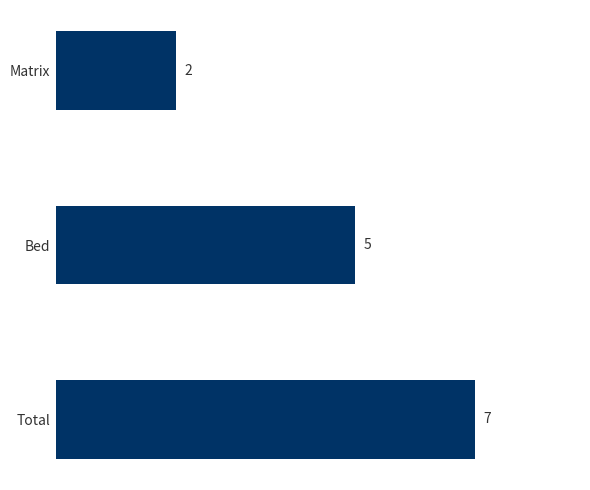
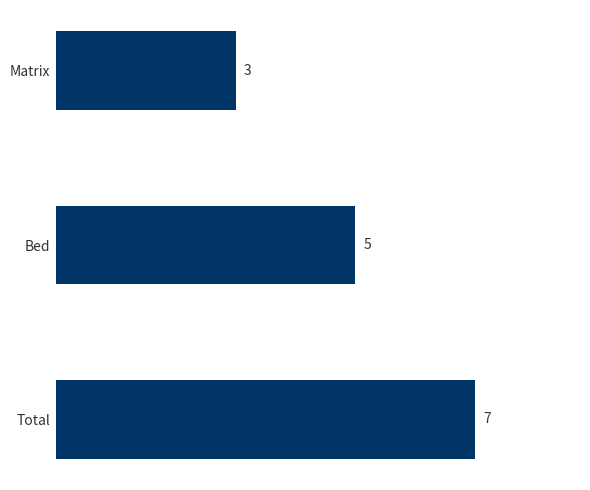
  {
-   "Matrix": 2,
+   "Matrix": 3,
    "Bed": 5,
    "Total": 7
  }
